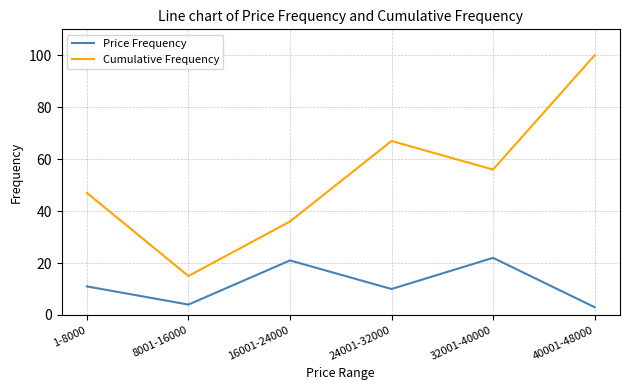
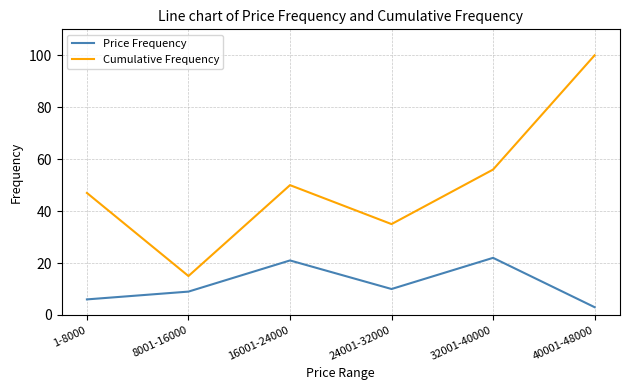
  {
    "Price Frequency": {
-     "1-8000": 11,
-     "8001-16000": 4,
+     "1-8000": 6,
+     "8001-16000": 9,
      "16001-24000": 21,
      "24001-32000": 10,
      "32001-40000": 22,
      "40001-48000": 3
    },
    "Cumulative Frequency": {
      "1-8000": 47,
      "8001-16000": 15,
-     "16001-24000": 36,
-     "24001-32000": 67,
+     "16001-24000": 50,
+     "24001-32000": 35,
      "32001-40000": 56,
      "40001-48000": 100
    }
  }
